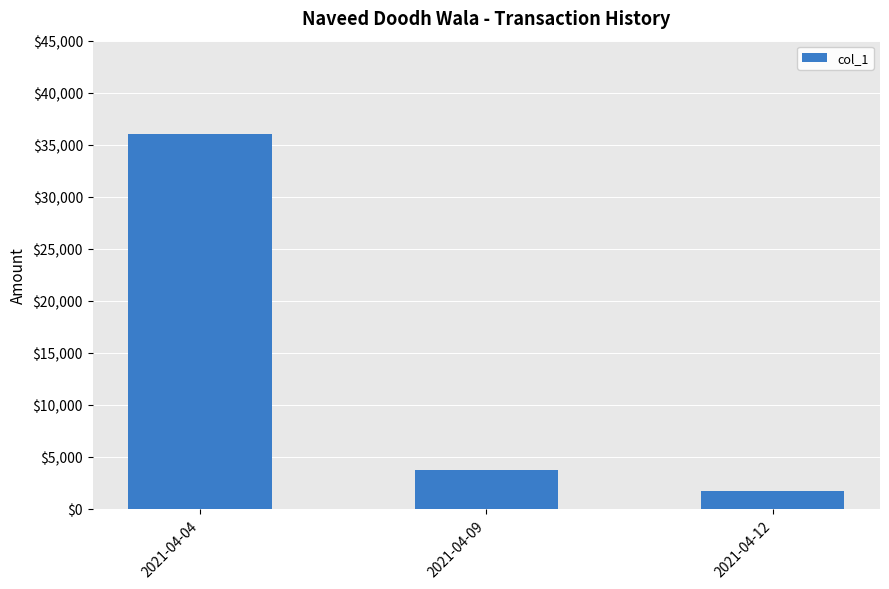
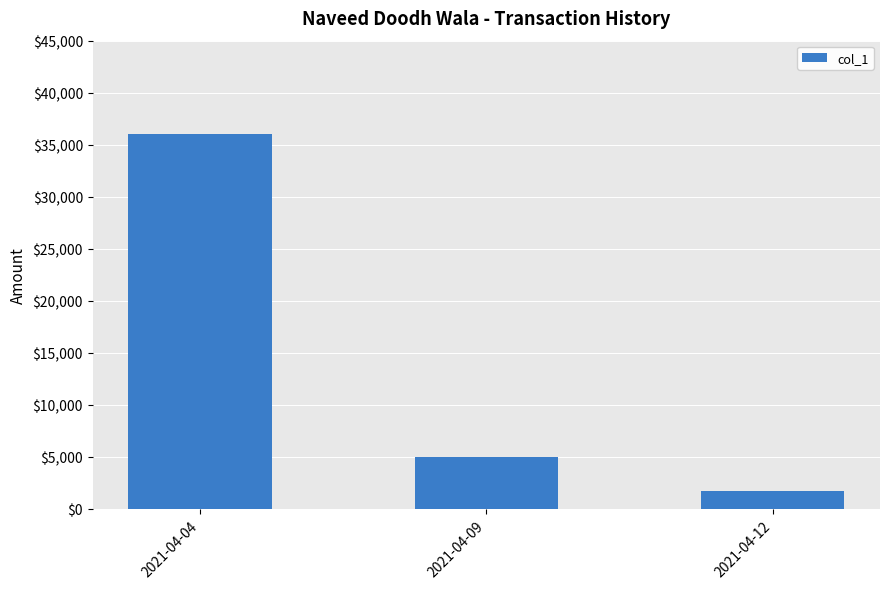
  {
    "2021-04-04": "$36,000",
-   "2021-04-09": "$3,700",
+   "2021-04-09": "$5,000",
    "2021-04-12": "$1,800"
  }
